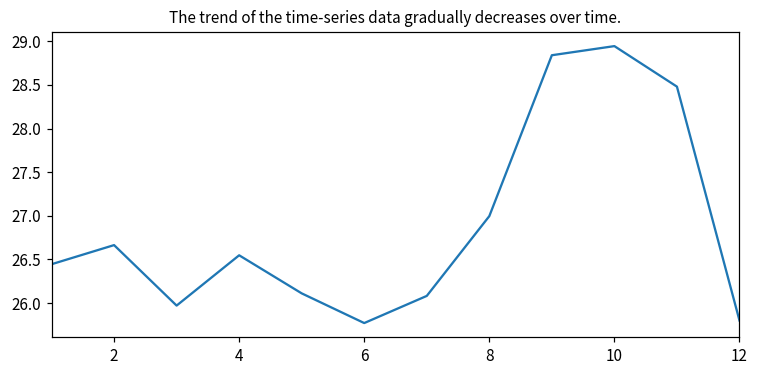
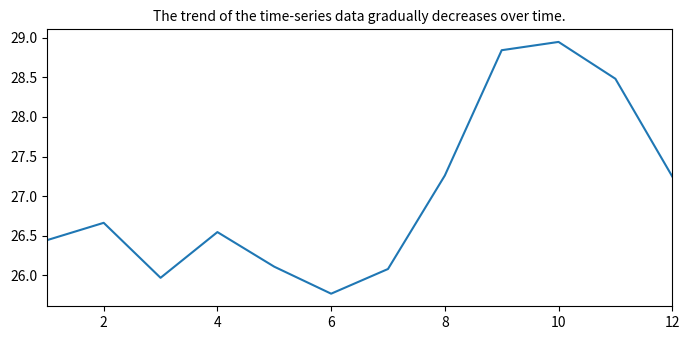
  {
    "2": 26.7,
    "4": 26.5,
    "6": 25.8,
-   "8": 27.0,
+   "8": 27.3,
    "10": 28.9,
-   "12": 25.8
+   "12": 27.2
  }
